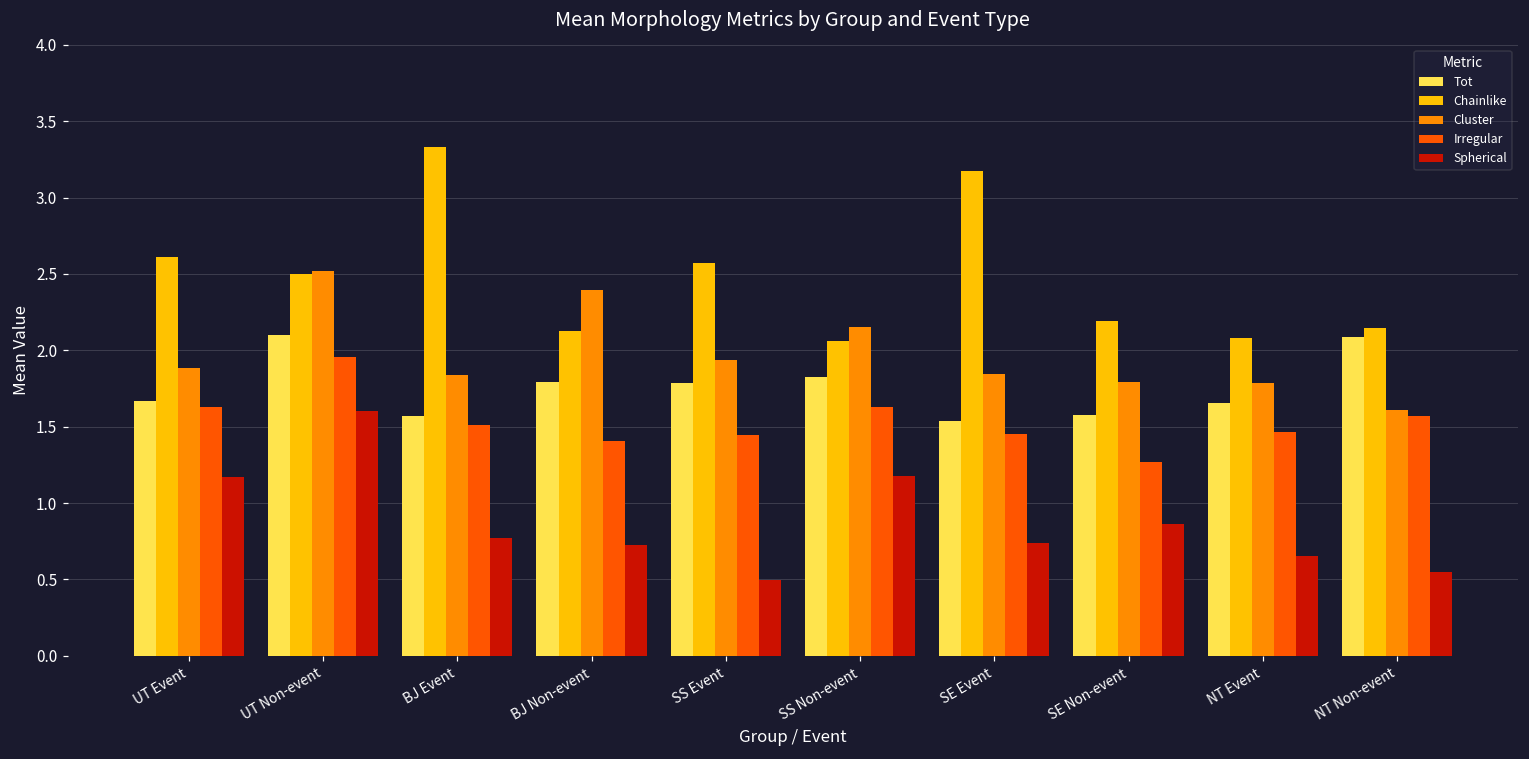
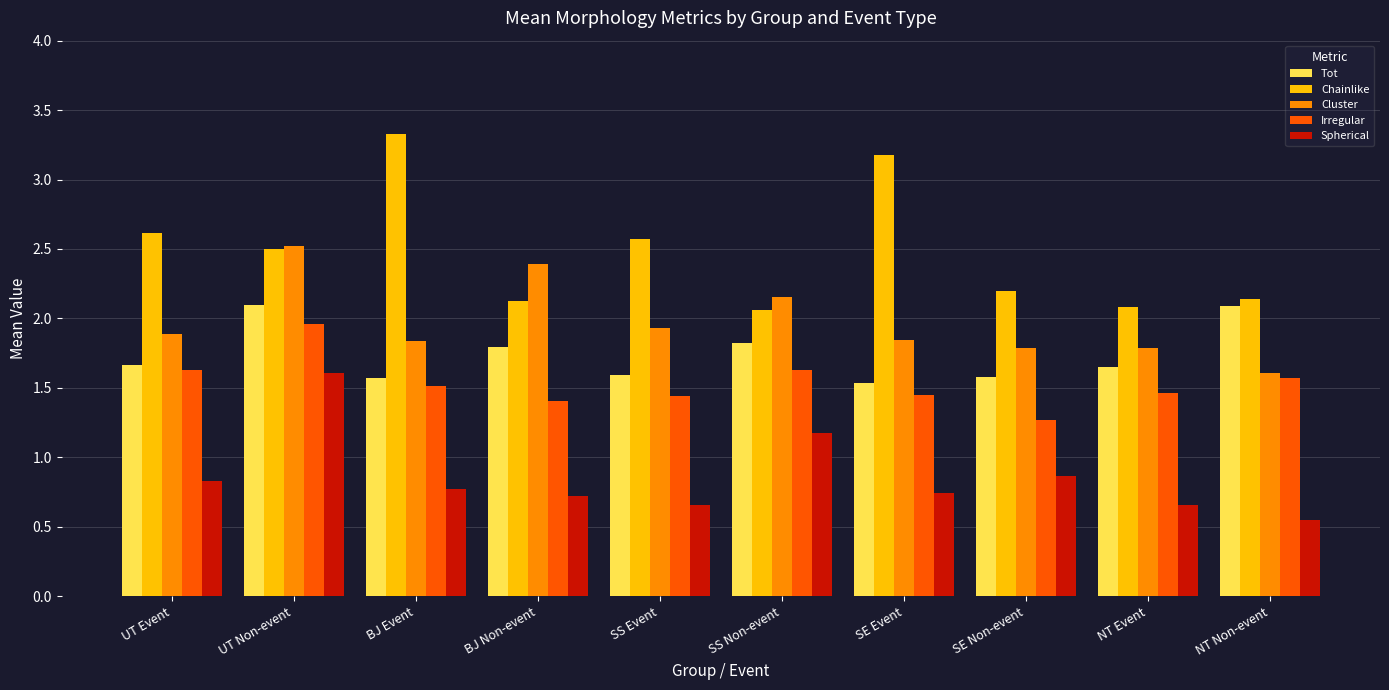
  {
    "Tot": {
      "UT Event": 1.67,
      "UT Non-event": 2.10,
      "BJ Event": 1.57,
      "BJ Non-event": 1.79,
-     "SS Event": 1.79,
+     "SS Event": 1.59,
      "SS Non-event": 1.82,
      "SE Event": 1.53,
      "SE Non-event": 1.58,
      "NT Event": 1.65,
      "NT Non-event": 2.09
    },
    "Spherical": {
-     "UT Event": 1.17,
+     "UT Event": 0.83,
      "UT Non-event": 1.61,
      "BJ Event": 0.77,
      "BJ Non-event": 0.73,
-     "SS Event": 0.50,
+     "SS Event": 0.66,
      "SS Non-event": 1.18,
      "SE Event": 0.74,
      "SE Non-event": 0.86,
      "NT Event": 0.66,
      "NT Non-event": 0.55
    }
  }
